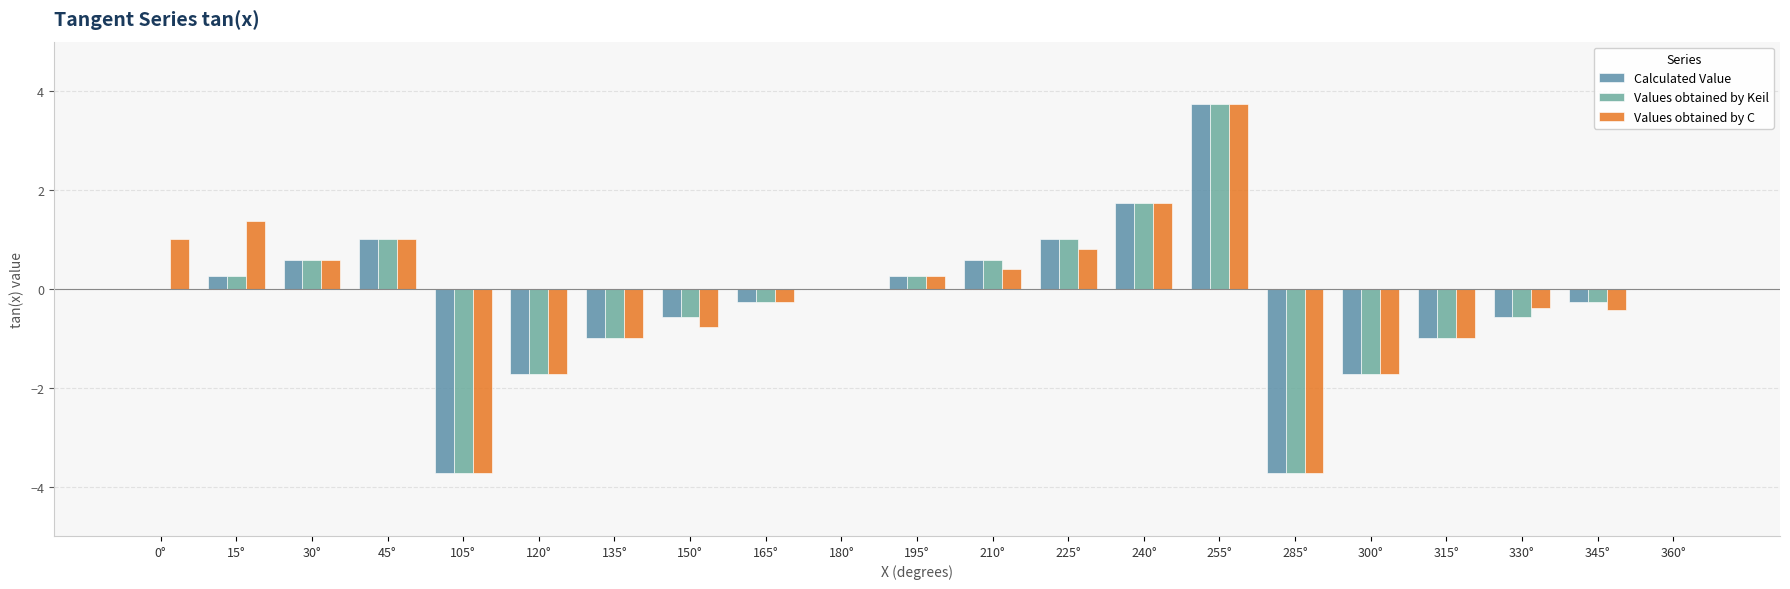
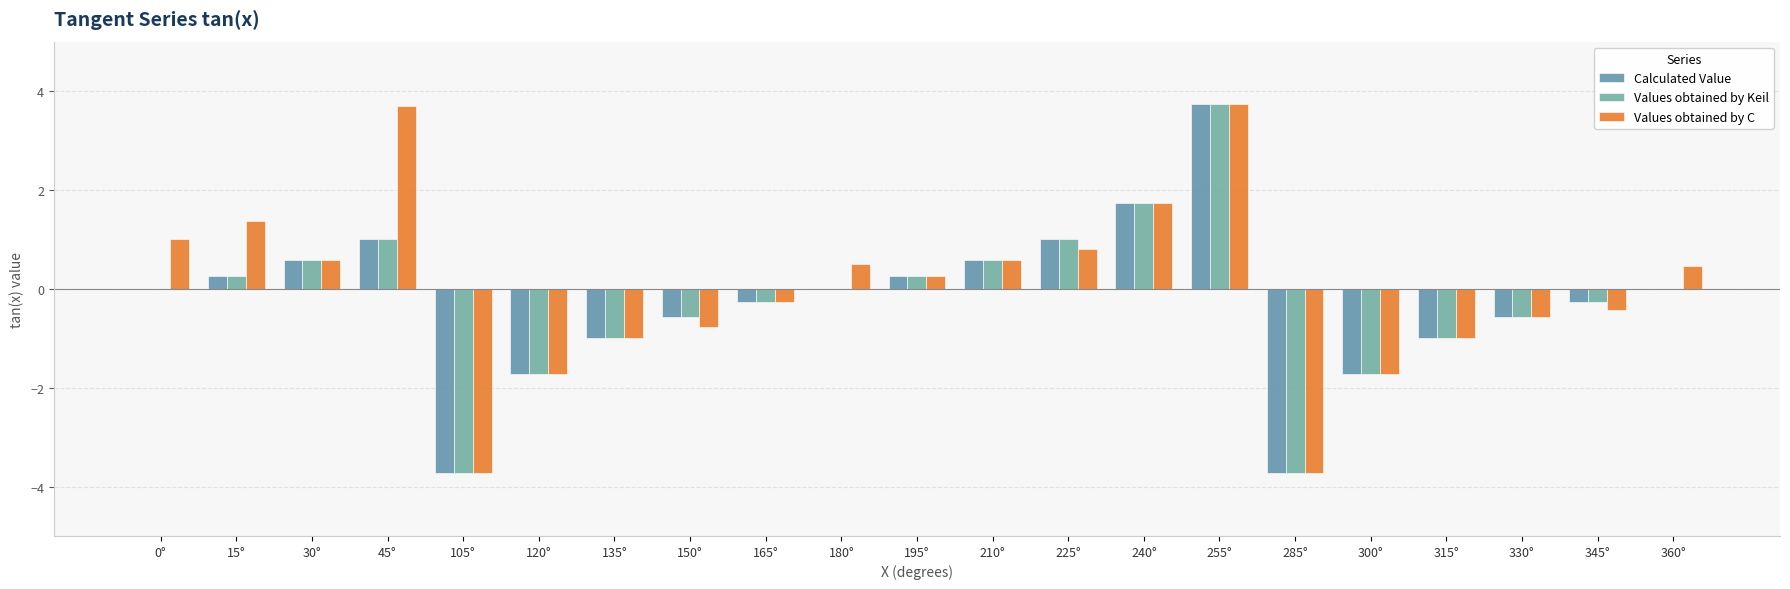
  {
    "Values obtained by C": {
      "0°": 1.0,
      "15°": 1.4,
      "30°": 0.6,
-     "45°": 1.0,
+     "45°": 3.7,
      "105°": -3.7,
      "120°": -1.7,
      "135°": -1.0,
      "150°": -0.8,
      "165°": -0.3,
-     "180°": 0.0,
+     "180°": 0.5,
      "195°": 0.3,
-     "210°": 0.4,
+     "210°": 0.6,
      "225°": 0.8,
      "240°": 1.7,
      "255°": 3.7,
      "285°": -3.7,
      "300°": -1.7,
      "315°": -1.0,
-     "330°": -0.4,
+     "330°": -0.6,
      "345°": -0.4,
-     "360°": 0.0
+     "360°": 0.5
    }
  }
